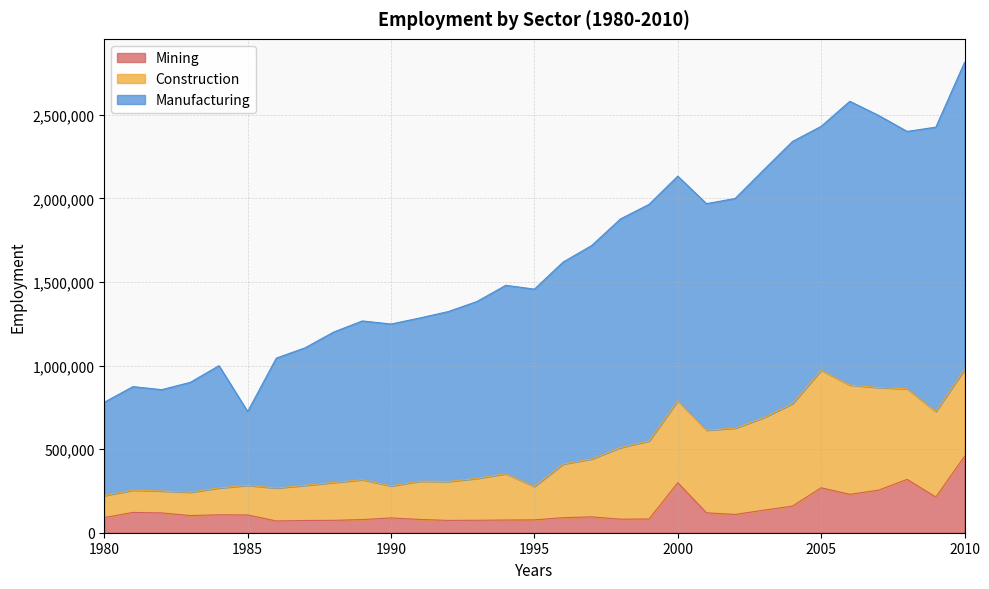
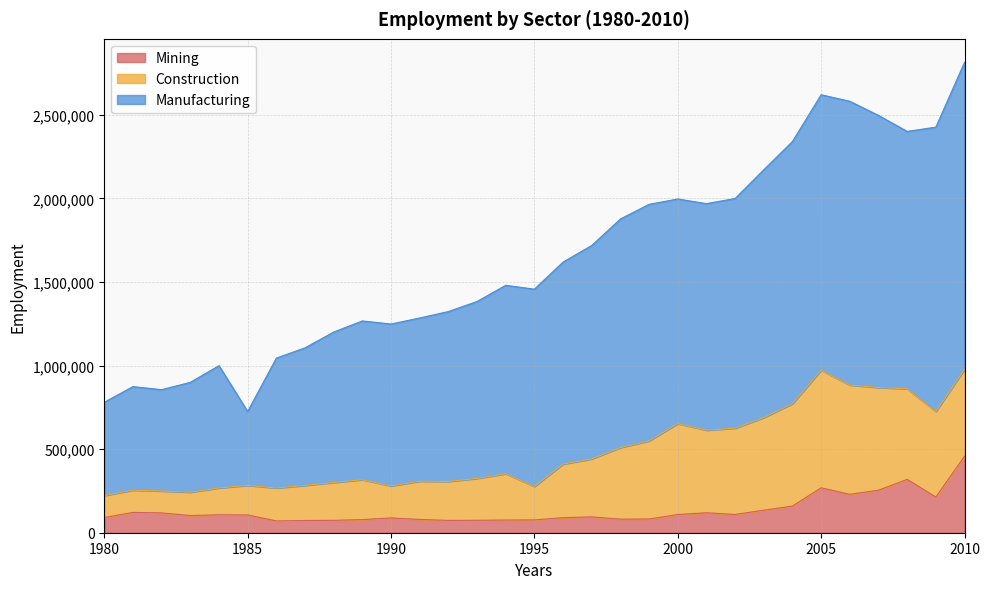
  {
    "Mining": {
      "1980": "90,000",
      "1985": "110,000",
      "1990": "90,000",
      "1995": "80,000",
-     "2000": "300,000",
+     "2000": "110,000",
      "2005": "270,000",
      "2010": "460,000"
    },
    "Construction": {
      "1980": "130,000",
      "1985": "180,000",
      "1990": "190,000",
      "1995": "200,000",
-     "2000": "490,000",
+     "2000": "540,000",
      "2005": "700,000",
      "2010": "520,000"
    },
    "Manufacturing": {
      "1980": "560,000",
      "1985": "440,000",
      "1990": "970,000",
      "1995": "1,180,000",
      "2000": "1,340,000",
-     "2005": "1,460,000",
+     "2005": "1,650,000",
      "2010": "1,840,000"
    }
  }
